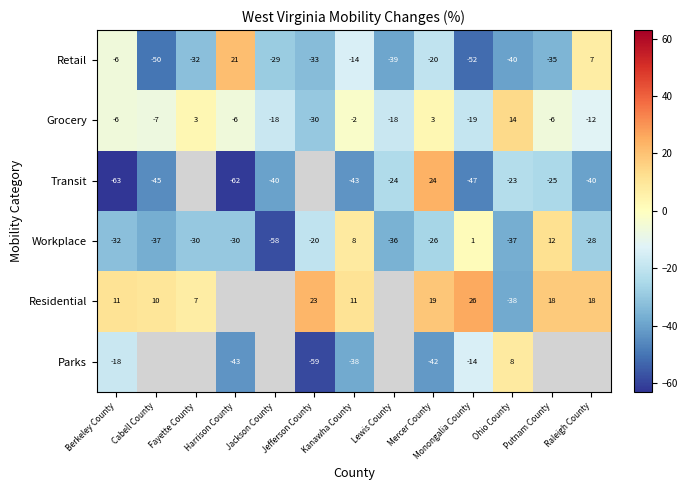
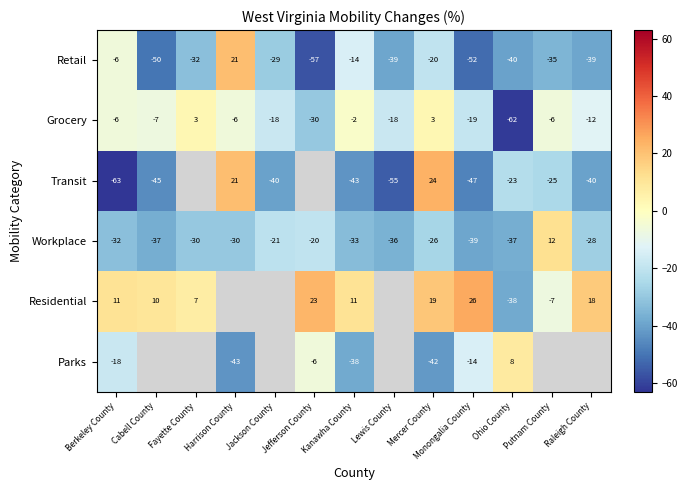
  {
    "Retail": {
      "Berkeley County": -6,
      "Cabell County": -50,
      "Fayette County": -32,
      "Harrison County": 21,
      "Jackson County": -29,
-     "Jefferson County": -33,
+     "Jefferson County": -57,
      "Kanawha County": -14,
      "Lewis County": -39,
      "Mercer County": -20,
      "Monongalia County": -52,
      "Ohio County": -40,
      "Putnam County": -35,
-     "Raleigh County": 7
+     "Raleigh County": -39
    },
    "Grocery": {
      "Berkeley County": -6,
      "Cabell County": -7,
      "Fayette County": 3,
      "Harrison County": -6,
      "Jackson County": -18,
      "Jefferson County": -30,
      "Kanawha County": -2,
      "Lewis County": -18,
      "Mercer County": 3,
      "Monongalia County": -19,
-     "Ohio County": 14,
+     "Ohio County": -62,
      "Putnam County": -6,
      "Raleigh County": -12
    },
    "Transit": {
      "Berkeley County": -63,
      "Cabell County": -45,
-     "Harrison County": -62,
+     "Harrison County": 21,
      "Jackson County": -40,
      "Kanawha County": -43,
-     "Lewis County": -24,
+     "Lewis County": -55,
      "Mercer County": 24,
      "Monongalia County": -47,
      "Ohio County": -23,
      "Putnam County": -25,
      "Raleigh County": -40
    },
    "Workplace": {
      "Berkeley County": -32,
      "Cabell County": -37,
      "Fayette County": -30,
      "Harrison County": -30,
-     "Jackson County": -58,
+     "Jackson County": -21,
      "Jefferson County": -20,
-     "Kanawha County": 8,
+     "Kanawha County": -33,
      "Lewis County": -36,
      "Mercer County": -26,
-     "Monongalia County": 1,
+     "Monongalia County": -39,
      "Ohio County": -37,
      "Putnam County": 12,
      "Raleigh County": -28
    },
    "Residential": {
      "Berkeley County": 11,
      "Cabell County": 10,
      "Fayette County": 7,
      "Jefferson County": 23,
      "Kanawha County": 11,
      "Mercer County": 19,
      "Monongalia County": 26,
      "Ohio County": -38,
-     "Putnam County": 18,
+     "Putnam County": -7,
      "Raleigh County": 18
    },
    "Parks": {
      "Berkeley County": -18,
      "Harrison County": -43,
-     "Jefferson County": -59,
+     "Jefferson County": -6,
      "Kanawha County": -38,
      "Mercer County": -42,
      "Monongalia County": -14,
      "Ohio County": 8
    }
  }
